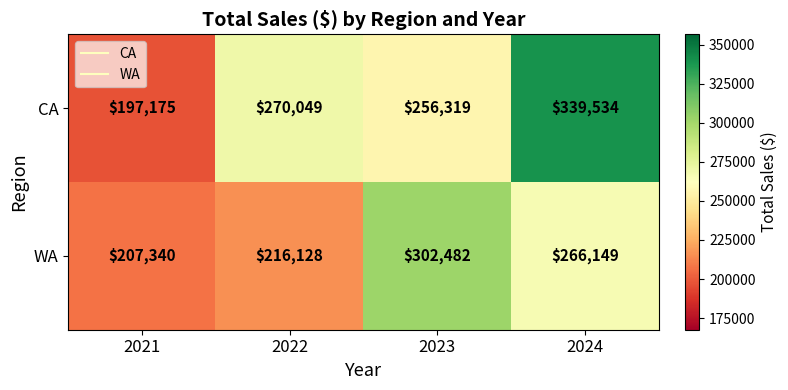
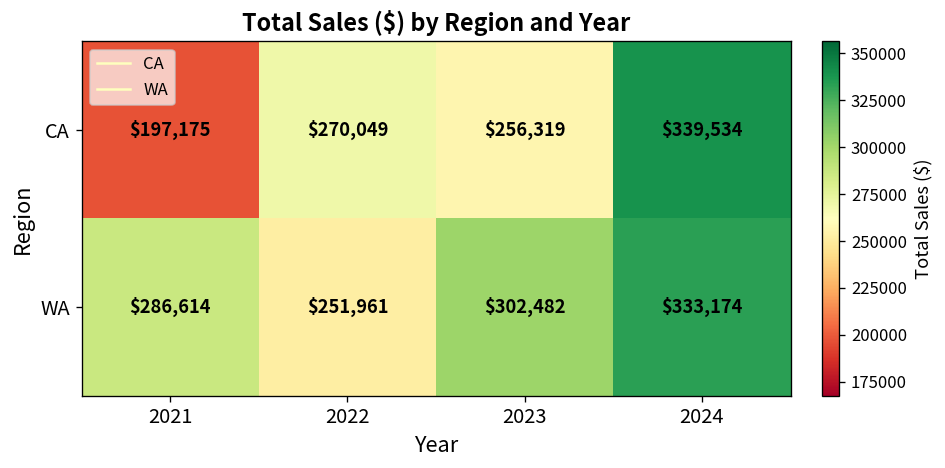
  {
    "CA": {
      "2021": "$197,175",
      "2022": "$270,049",
      "2023": "$256,319",
      "2024": "$339,534"
    },
    "WA": {
-     "2021": "$207,340",
-     "2022": "$216,128",
+     "2021": "$286,614",
+     "2022": "$251,961",
      "2023": "$302,482",
-     "2024": "$266,149"
+     "2024": "$333,174"
    }
  }
